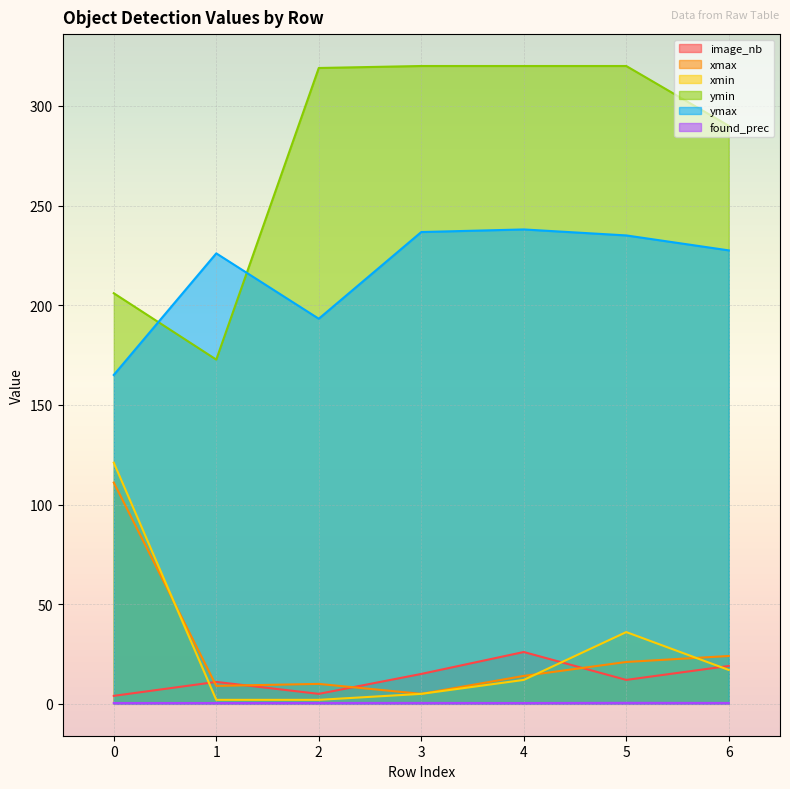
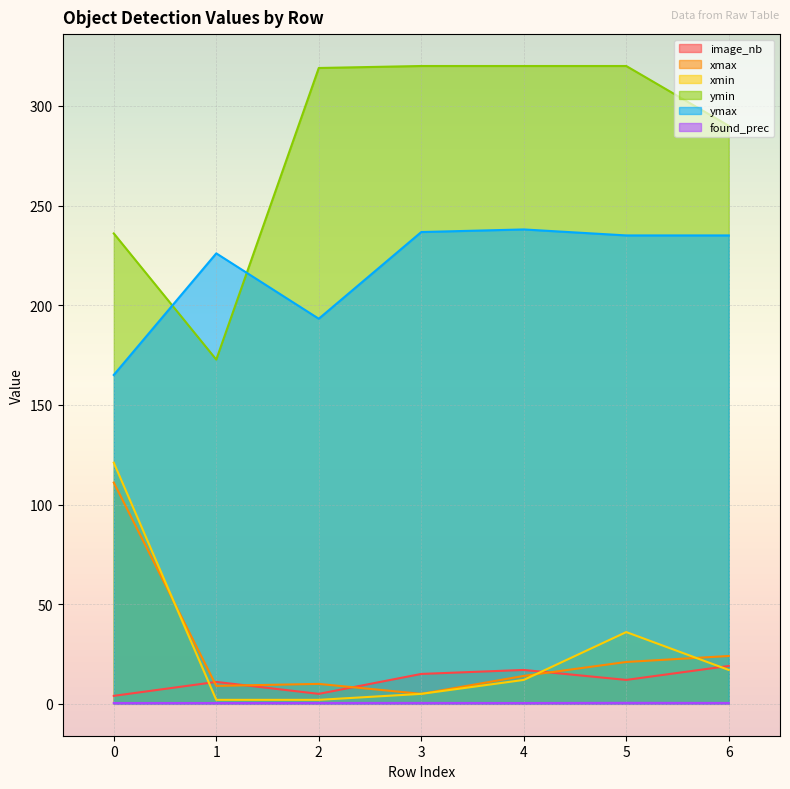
  {
    "image_nb": {
      "0": 4,
      "1": 11,
      "2": 5,
      "3": 15,
-     "4": 26,
+     "4": 17,
      "5": 12,
      "6": 19
    },
    "ymin": {
-     "0": 206,
+     "0": 236,
      "1": 173,
      "2": 319,
      "3": 320,
      "4": 320,
      "5": 320
    },
    "ymax": {
      "0": 165,
      "1": 226,
      "2": 193,
      "3": 237,
      "4": 238,
      "5": 235,
-     "6": 228
+     "6": 235
    },
    "found_prec": {
      "0": 0,
      "1": 0,
      "2": 0,
      "3": 0,
      "4": 0,
      "5": 1,
      "6": 0
    }
  }
